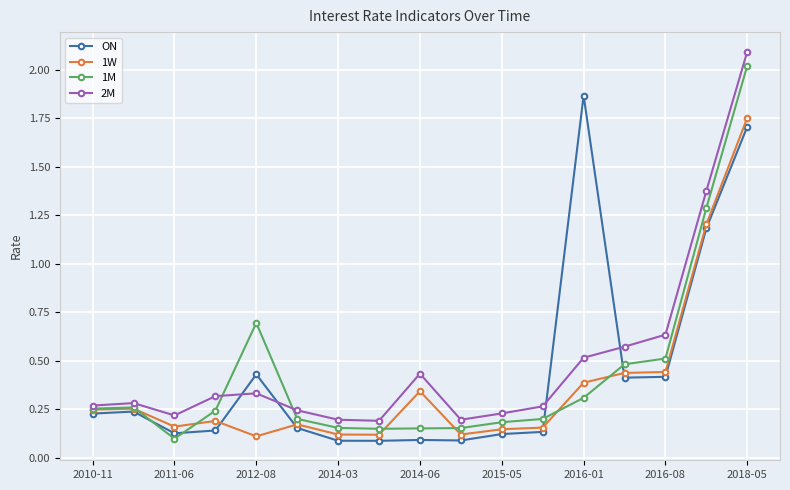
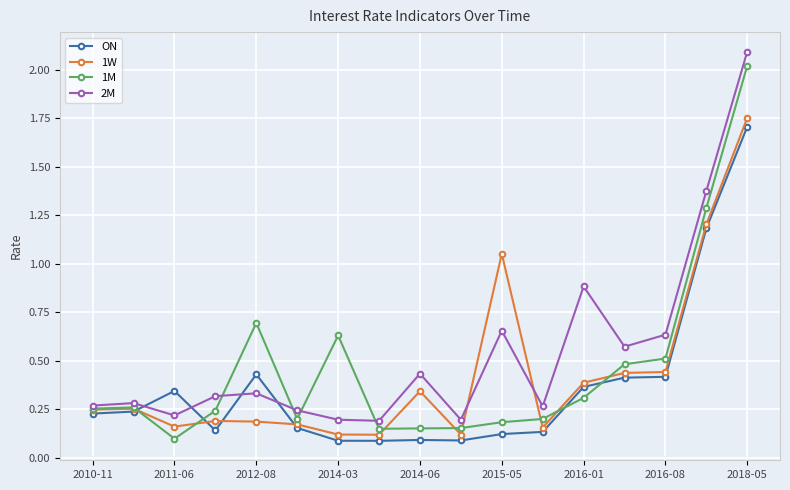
  {
    "ON": {
      "2010-11": 0.23,
-     "2011-06": 0.13,
+     "2011-06": 0.35,
      "2012-08": 0.43,
      "2014-03": 0.09,
      "2014-06": 0.09,
      "2015-05": 0.12,
-     "2016-01": 1.87,
+     "2016-01": 0.37,
      "2016-08": 0.42,
      "2018-05": 1.71
    },
    "1W": {
      "2011-06": 0.16,
-     "2012-08": 0.11,
+     "2012-08": 0.19,
      "2014-03": 0.12,
      "2014-06": 0.34,
-     "2015-05": 0.15,
+     "2015-05": 1.05,
      "2016-01": 0.39,
      "2016-08": 0.44,
      "2018-05": 1.75
    },
    "1M": {
      "2011-06": 0.10,
      "2012-08": 0.70,
-     "2014-03": 0.15,
+     "2014-03": 0.63,
      "2014-06": 0.15,
      "2015-05": 0.18,
      "2016-01": 0.31,
      "2016-08": 0.51,
      "2018-05": 2.02
    },
    "2M": {
      "2010-11": 0.27,
      "2011-06": 0.22,
      "2012-08": 0.33,
      "2014-03": 0.20,
      "2014-06": 0.43,
-     "2015-05": 0.23,
-     "2016-01": 0.52,
+     "2015-05": 0.66,
+     "2016-01": 0.88,
      "2016-08": 0.64,
      "2018-05": 2.09
    }
  }
